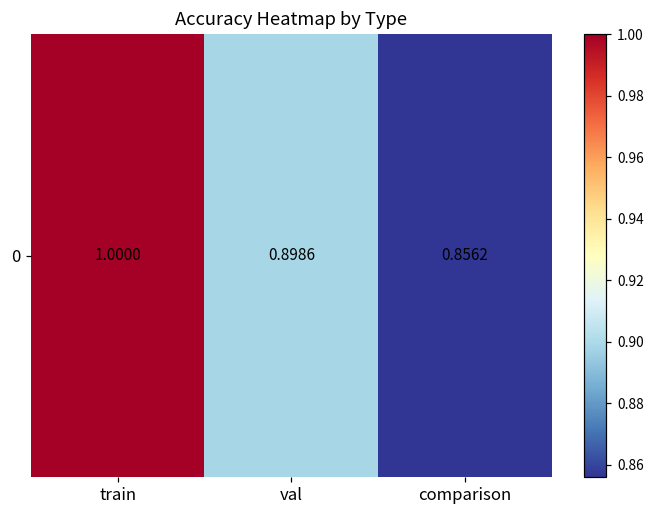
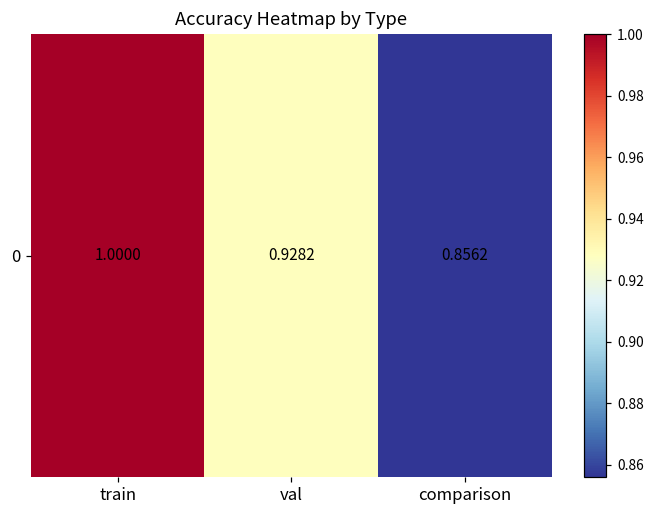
  {
    "0": {
      "train": 1.0000,
-     "val": 0.8986,
+     "val": 0.9282,
      "comparison": 0.8562
    }
  }
